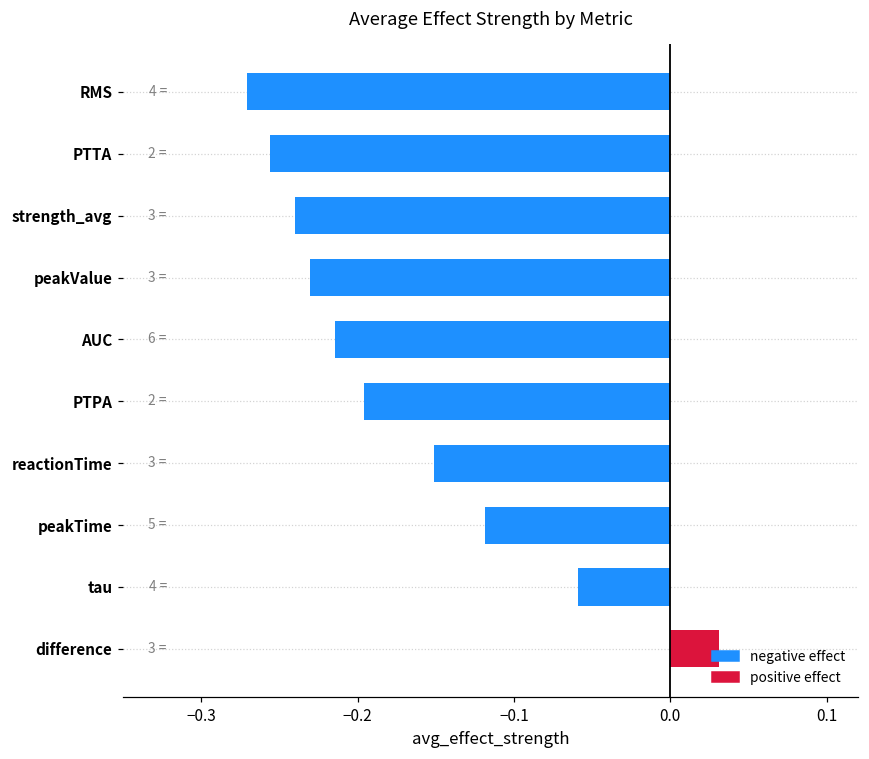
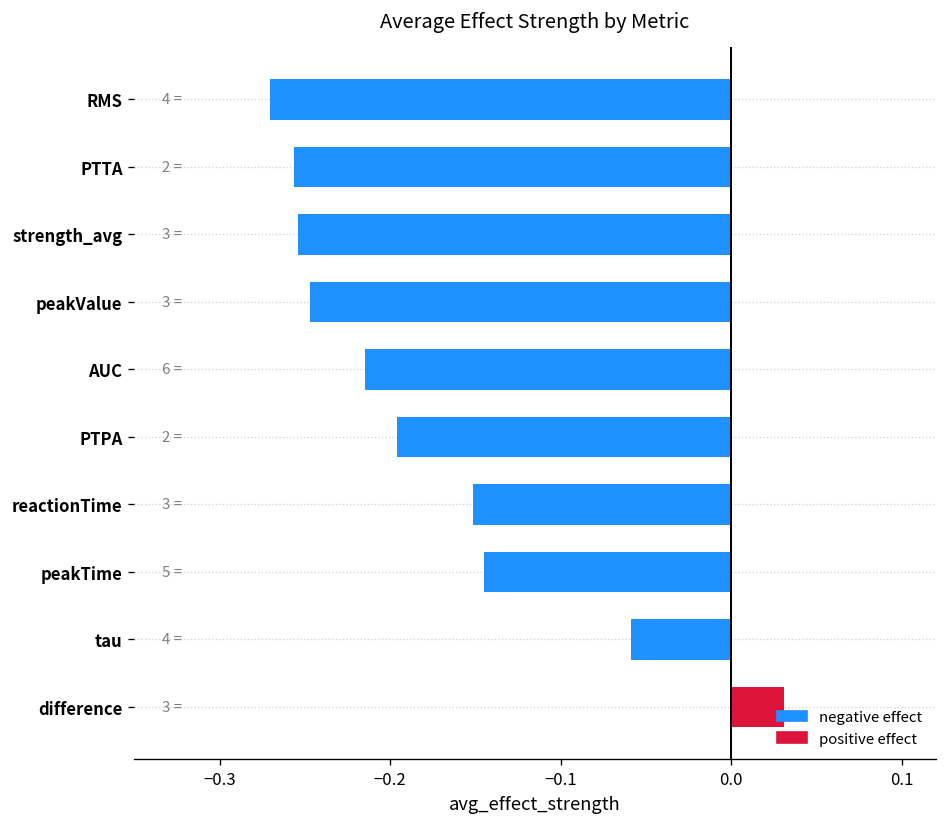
  {
    "RMS": -0.271,
    "PTTA": -0.256,
-   "strength_avg": -0.240,
-   "peakValue": -0.231,
+   "strength_avg": -0.254,
+   "peakValue": -0.247,
    "AUC": -0.215,
    "PTPA": -0.196,
    "reactionTime": -0.151,
-   "peakTime": -0.118,
+   "peakTime": -0.145,
    "tau": -0.059,
    "difference": 0.031
  }
